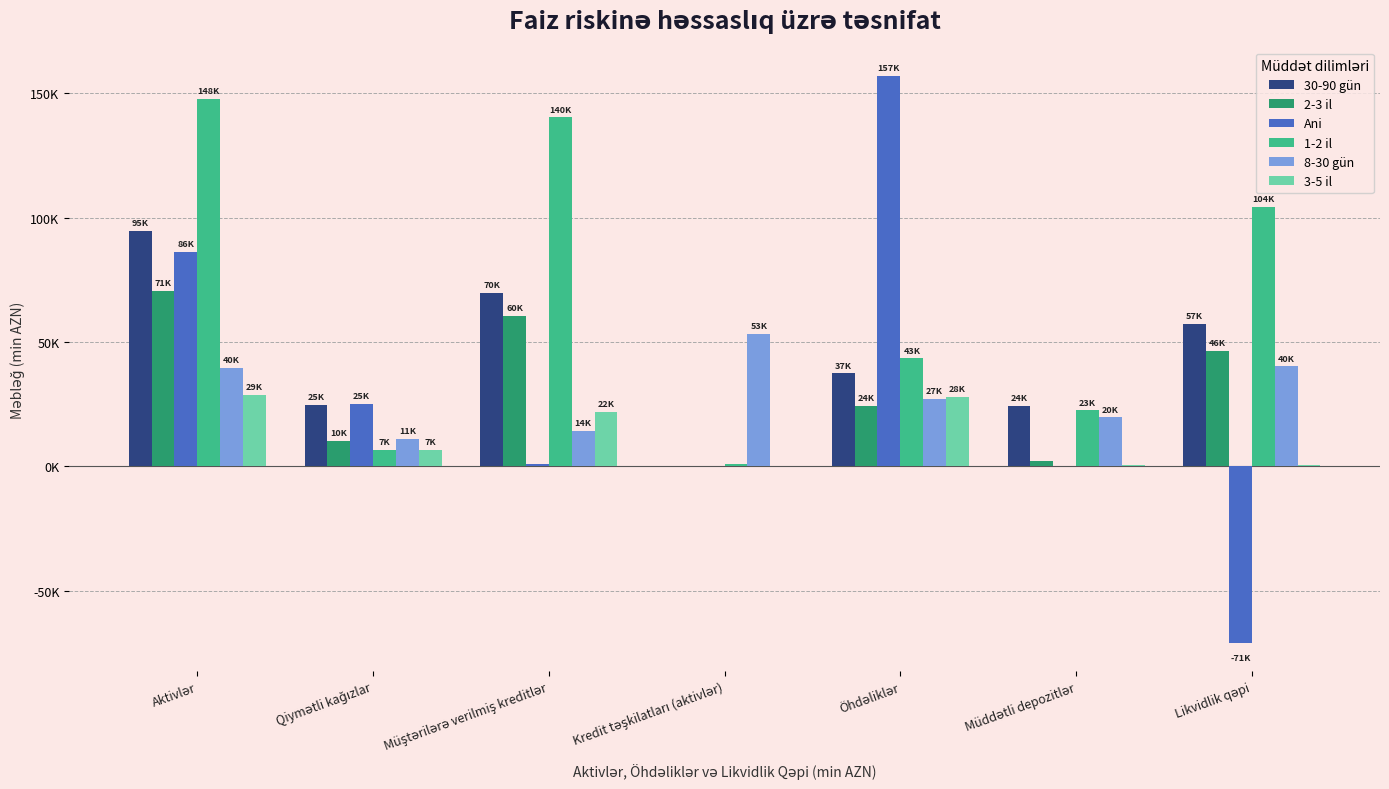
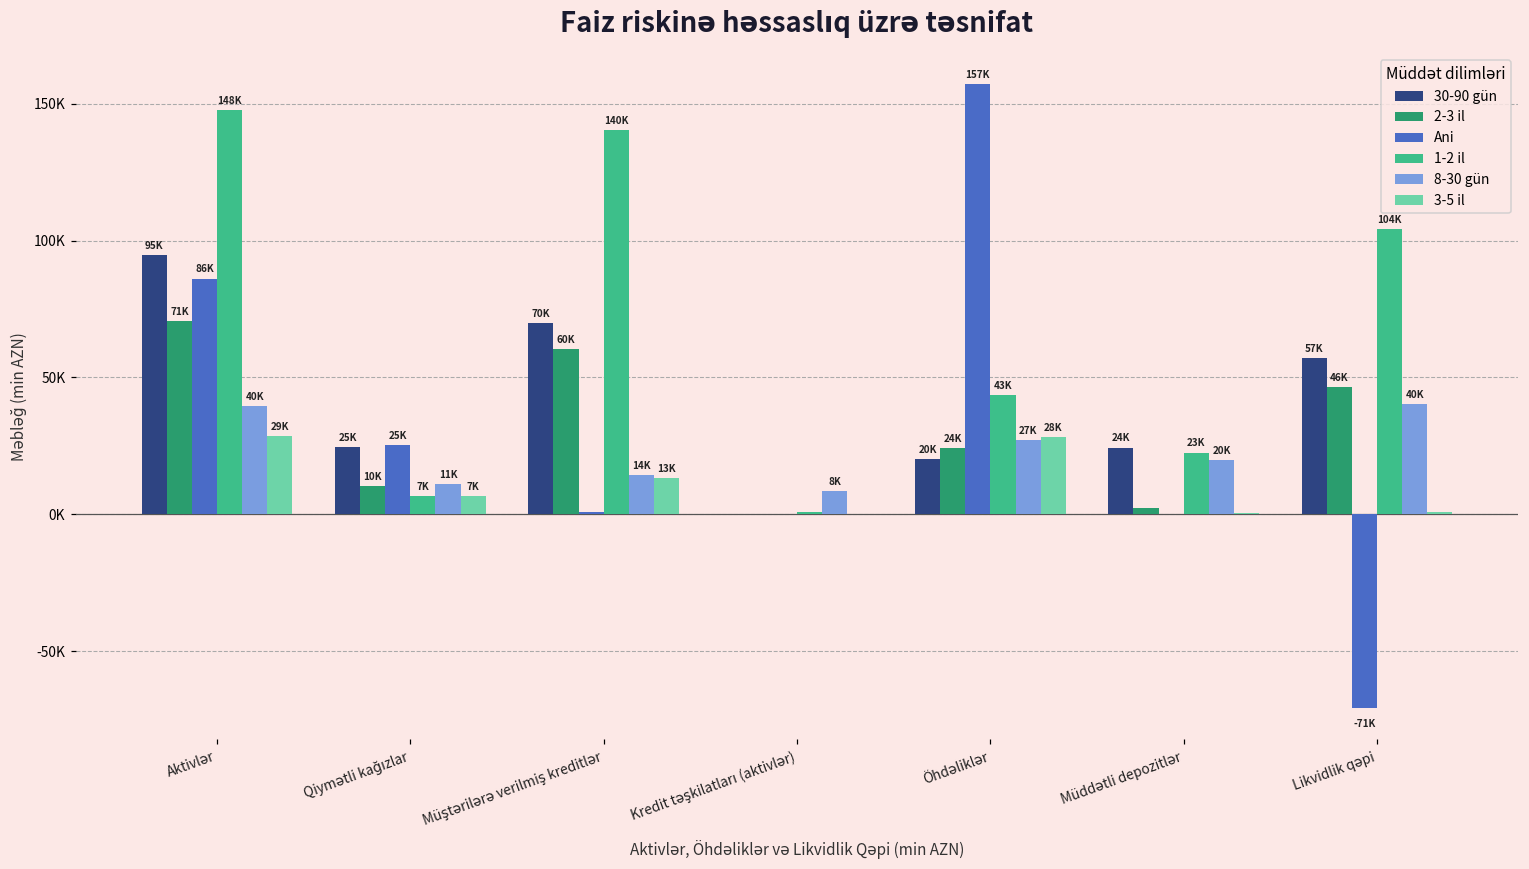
  {
    "30-90 gün": {
      "Aktivlər": "95K",
      "Qiymətli kağızlar": "25K",
      "Müştərilərə verilmiş kreditlər": "70K",
-     "Öhdəliklər": "37K",
+     "Öhdəliklər": "20K",
      "Müddətli depozitlər": "24K",
      "Likvidlik qəpi": "57K"
    },
    "Ani": {
      "Aktivlər": "86K",
      "Qiymətli kağızlar": "25K",
      "Öhdəliklər": "157K",
      "Likvidlik qəpi": "-71K"
    },
    "8-30 gün": {
      "Aktivlər": "40K",
      "Qiymətli kağızlar": "11K",
      "Müştərilərə verilmiş kreditlər": "14K",
-     "Kredit təşkilatları (aktivlər)": "53K",
+     "Kredit təşkilatları (aktivlər)": "8K",
      "Öhdəliklər": "27K",
      "Müddətli depozitlər": "20K",
      "Likvidlik qəpi": "40K"
    },
    "3-5 il": {
      "Aktivlər": "29K",
      "Qiymətli kağızlar": "7K",
-     "Müştərilərə verilmiş kreditlər": "22K",
+     "Müştərilərə verilmiş kreditlər": "13K",
      "Öhdəliklər": "28K"
    }
  }
